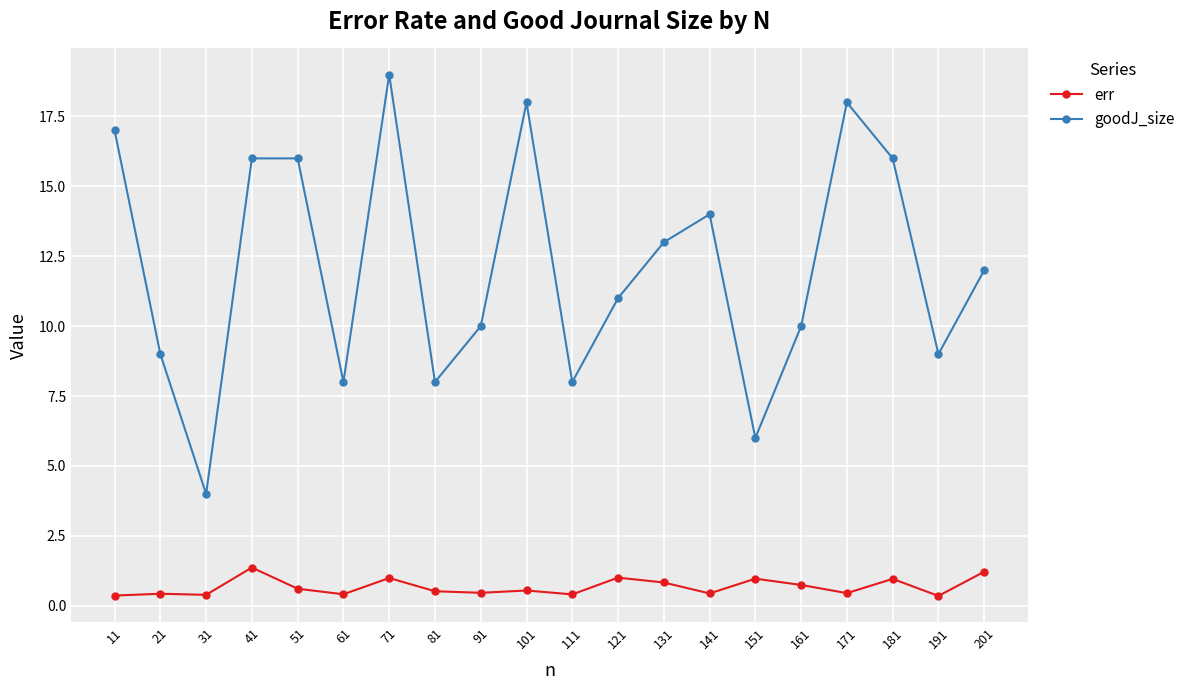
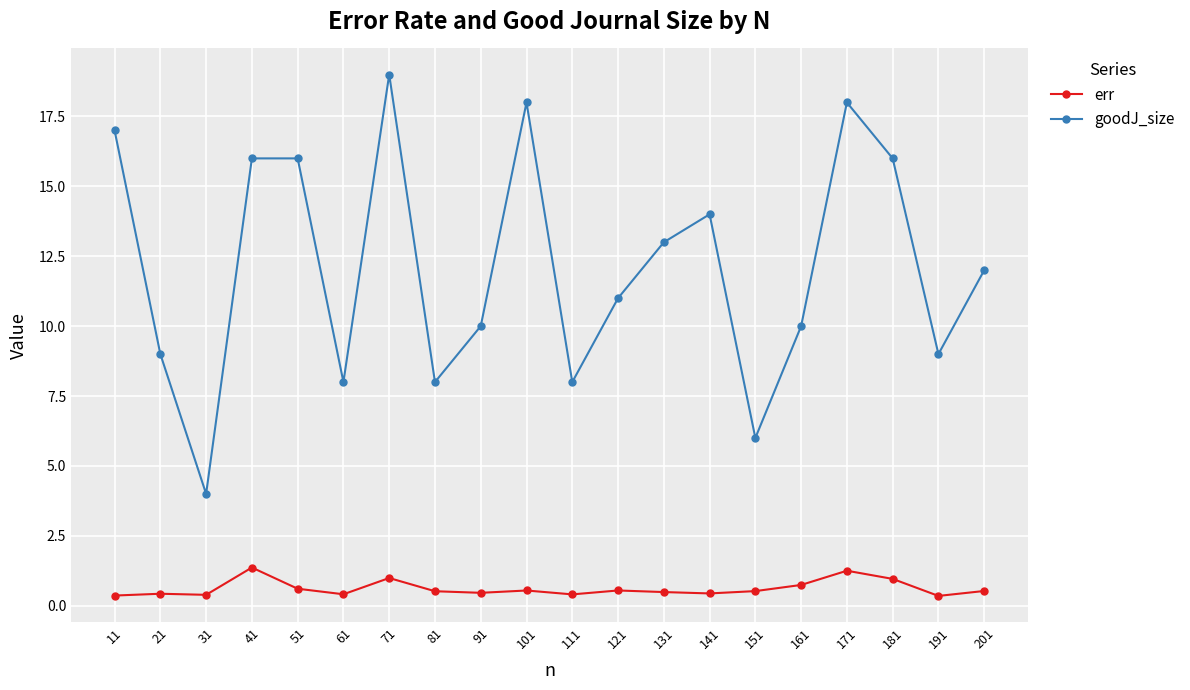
  {
    "err": {
      "11": 0.4,
      "21": 0.4,
      "31": 0.4,
      "41": 1.4,
      "51": 0.6,
      "61": 0.4,
      "71": 1.0,
      "81": 0.5,
      "91": 0.5,
      "101": 0.5,
      "111": 0.4,
-     "121": 1.0,
-     "131": 0.8,
+     "121": 0.5,
+     "131": 0.5,
      "141": 0.4,
-     "151": 1.0,
+     "151": 0.5,
      "161": 0.7,
-     "171": 0.5,
+     "171": 1.3,
      "181": 1.0,
      "191": 0.4,
-     "201": 1.2
+     "201": 0.5
    },
    "goodJ_size": {
      "11": 17.0,
      "21": 9.0,
      "31": 4.0,
      "41": 16.0,
      "51": 16.0,
      "61": 8.0,
      "71": 19.0,
      "81": 8.0,
      "91": 10.0,
      "101": 18.0,
      "111": 8.0,
      "121": 11.0,
      "131": 13.0,
      "141": 14.0,
      "151": 6.0,
      "161": 10.0,
      "171": 18.0,
      "181": 16.0,
      "191": 9.0,
      "201": 12.0
    }
  }
